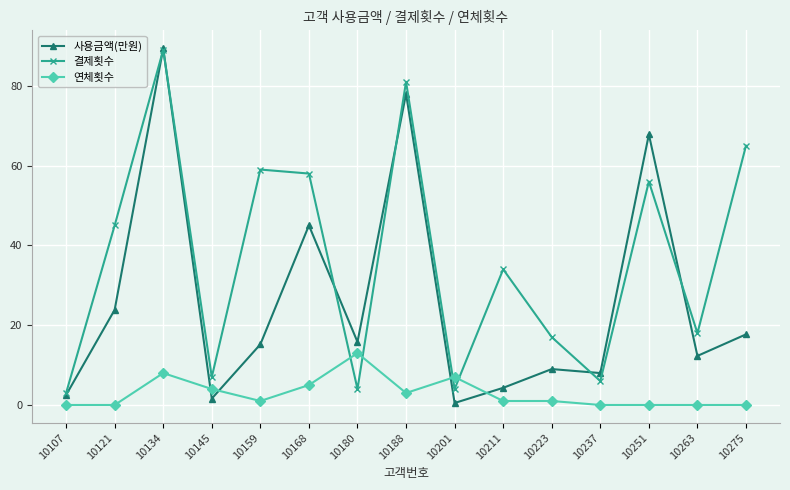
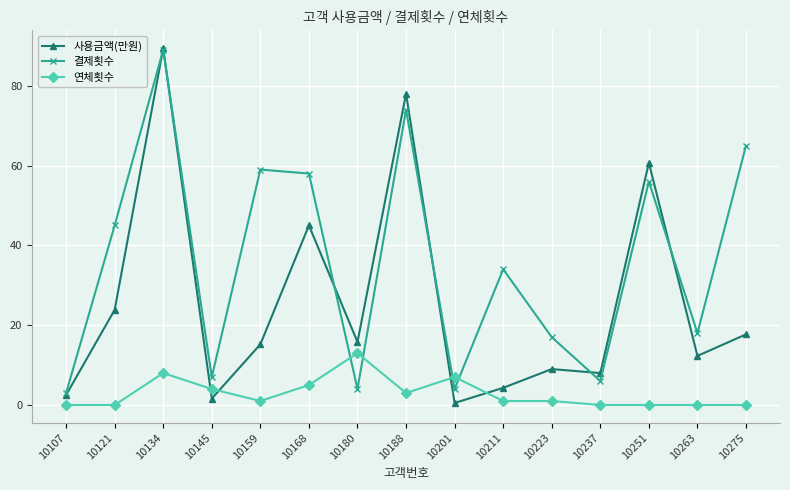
  {
    "사용금액(만원)": {
      "10121": 24,
      "10145": 2,
      "10159": 15,
      "10168": 45,
      "10180": 16,
      "10188": 78,
      "10201": 1,
      "10211": 4,
      "10223": 9,
      "10237": 8,
-     "10251": 68,
+     "10251": 61,
      "10263": 12,
      "10275": 18
    },
    "결제횟수": {
      "10121": 45,
      "10145": 7,
      "10159": 59,
      "10168": 58,
      "10180": 4,
-     "10188": 81,
+     "10188": 74,
      "10201": 4,
      "10211": 34,
      "10223": 17,
      "10237": 6,
      "10251": 56,
      "10263": 18,
      "10275": 65
    },
    "연체횟수": {
      "10107": 0,
      "10121": 0,
      "10134": 8,
      "10145": 4,
      "10159": 1,
      "10168": 5,
      "10180": 13,
      "10188": 3,
      "10201": 7,
      "10211": 1,
      "10223": 1,
      "10237": 0,
      "10251": 0,
      "10263": 0,
      "10275": 0
    }
  }
